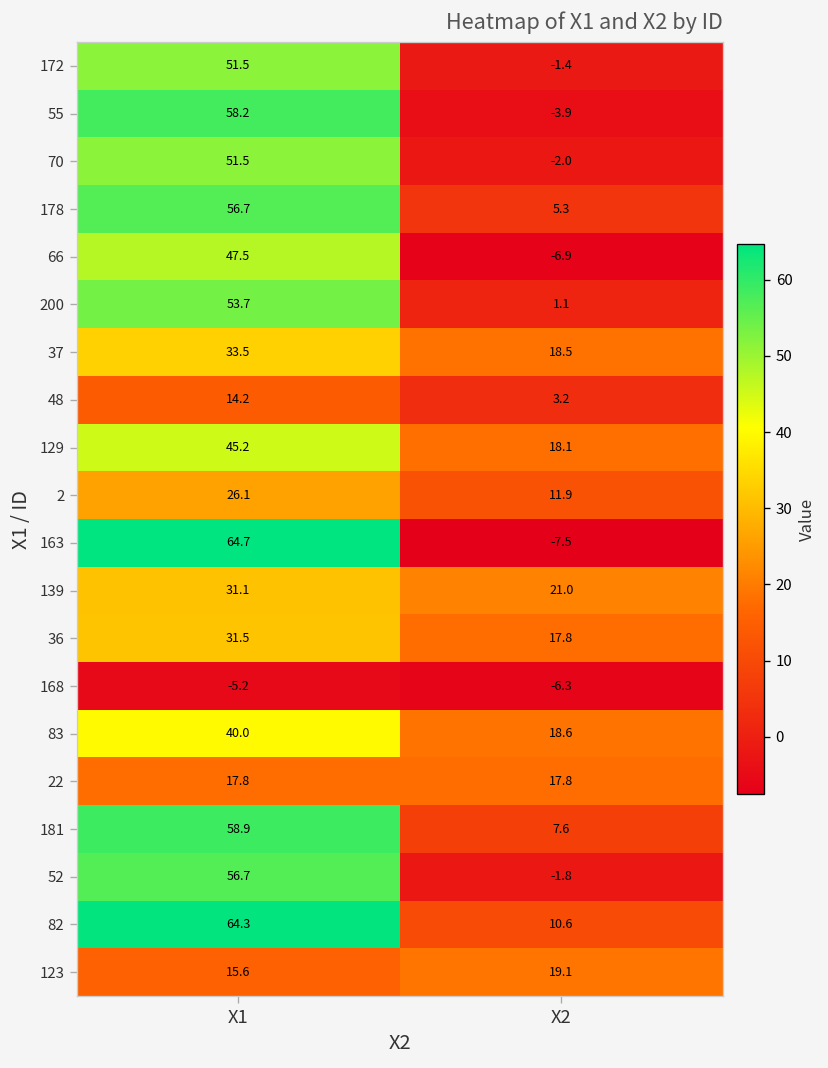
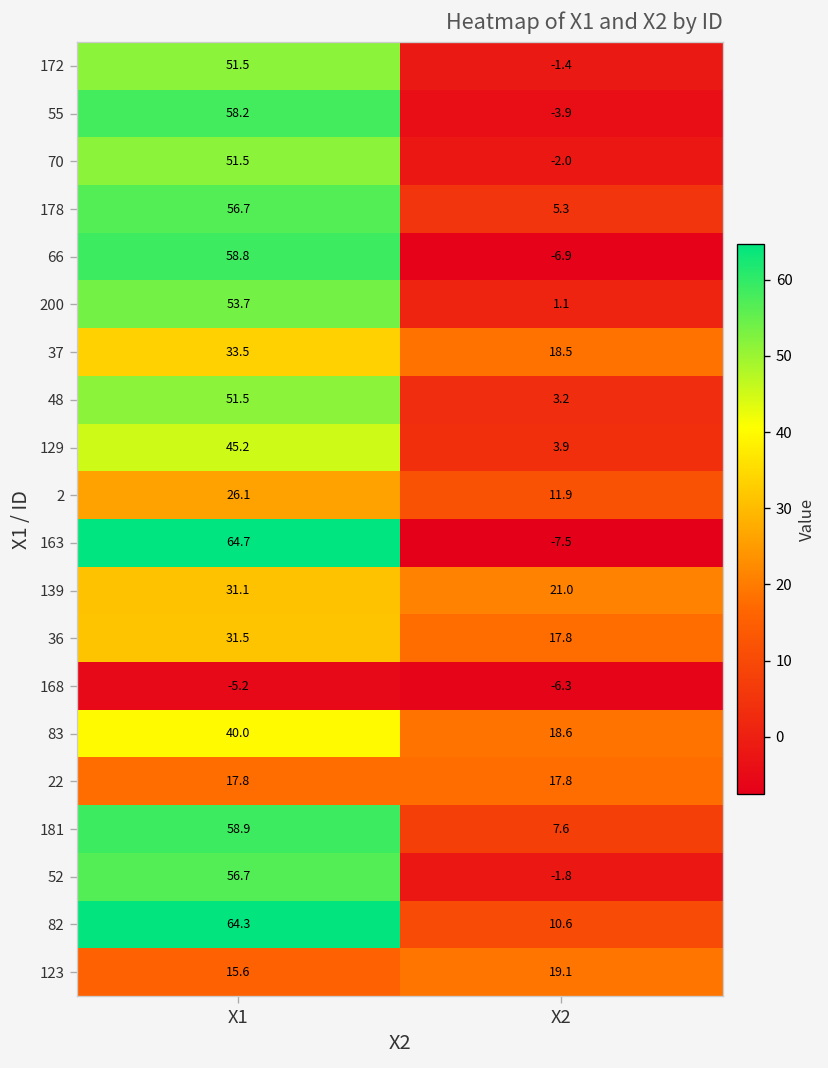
  {
    "172": {
      "X1": 51.5,
      "X2": -1.4
    },
    "55": {
      "X1": 58.2,
      "X2": -3.9
    },
    "70": {
      "X1": 51.5,
      "X2": -2.0
    },
    "178": {
      "X1": 56.7,
      "X2": 5.3
    },
    "66": {
-     "X1": 47.5,
+     "X1": 58.8,
      "X2": -6.9
    },
    "200": {
      "X1": 53.7,
      "X2": 1.1
    },
    "37": {
      "X1": 33.5,
      "X2": 18.5
    },
    "48": {
-     "X1": 14.2,
+     "X1": 51.5,
      "X2": 3.2
    },
    "129": {
      "X1": 45.2,
-     "X2": 18.1
+     "X2": 3.9
    },
    "2": {
      "X1": 26.1,
      "X2": 11.9
    },
    "163": {
      "X1": 64.7,
      "X2": -7.5
    },
    "139": {
      "X1": 31.1,
      "X2": 21.0
    },
    "36": {
      "X1": 31.5,
      "X2": 17.8
    },
    "168": {
      "X1": -5.2,
      "X2": -6.3
    },
    "83": {
      "X1": 40.0,
      "X2": 18.6
    },
    "22": {
      "X1": 17.8,
      "X2": 17.8
    },
    "181": {
      "X1": 58.9,
      "X2": 7.6
    },
    "52": {
      "X1": 56.7,
      "X2": -1.8
    },
    "82": {
      "X1": 64.3,
      "X2": 10.6
    },
    "123": {
      "X1": 15.6,
      "X2": 19.1
    }
  }
